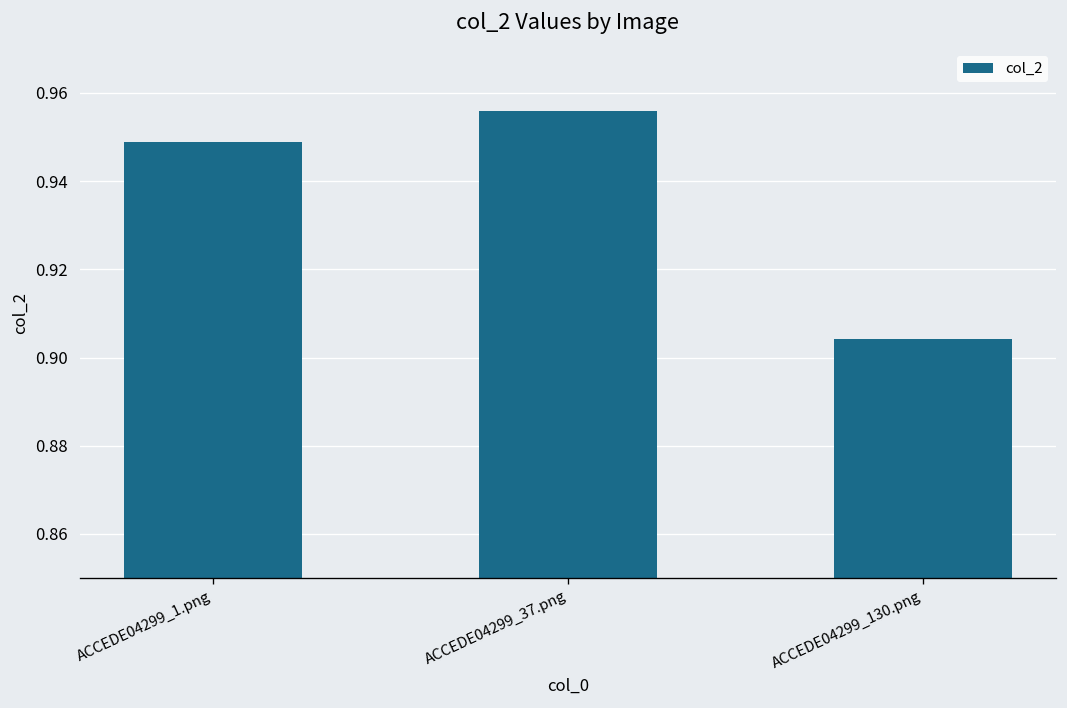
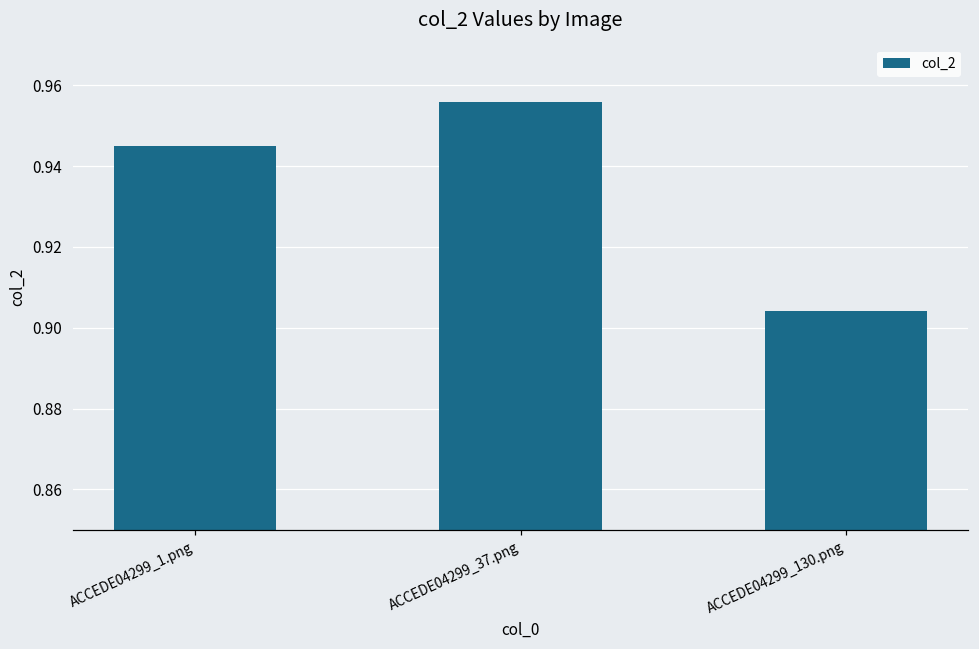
  {
-   "ACCEDE04299_1.png": 0.949,
+   "ACCEDE04299_1.png": 0.945,
    "ACCEDE04299_37.png": 0.956,
    "ACCEDE04299_130.png": 0.904
  }
